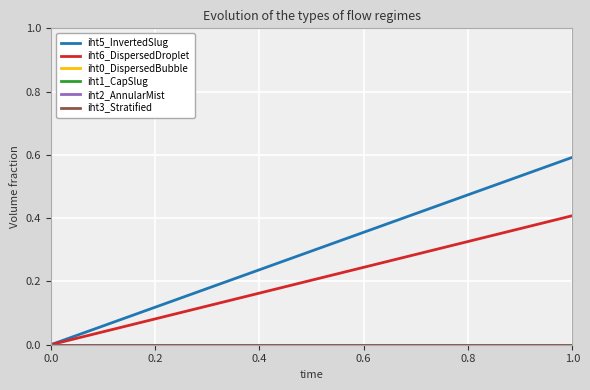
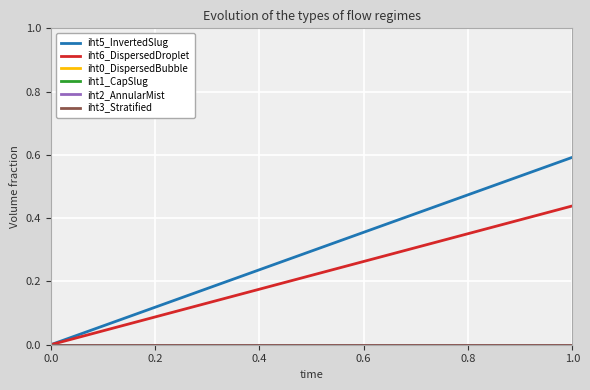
  {
    "iht5_InvertedSlug": {
      "1.0": 0.59
    },
    "iht6_DispersedDroplet": {
-     "1.0": 0.41
+     "1.0": 0.44
    },
    "iht3_Stratified": {
      "1.0": 0.00
    }
  }
